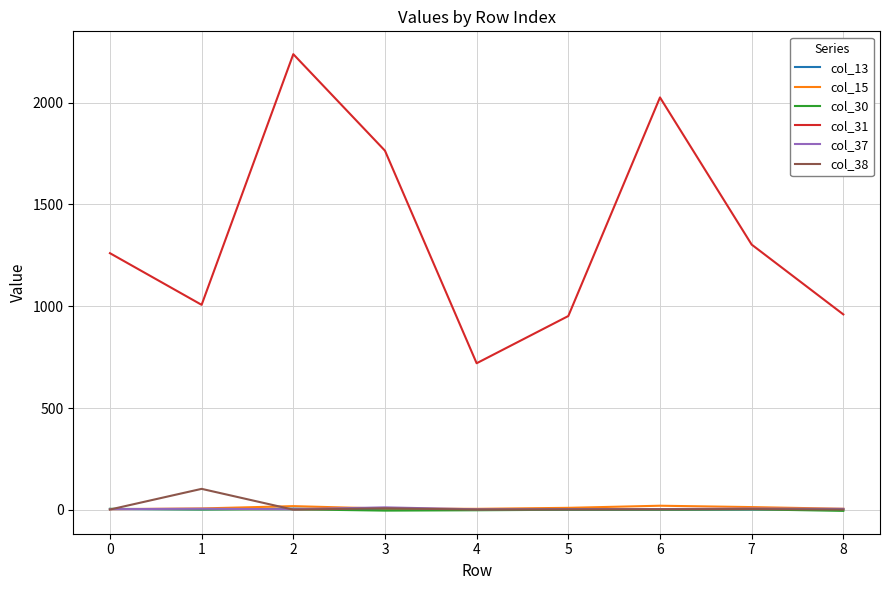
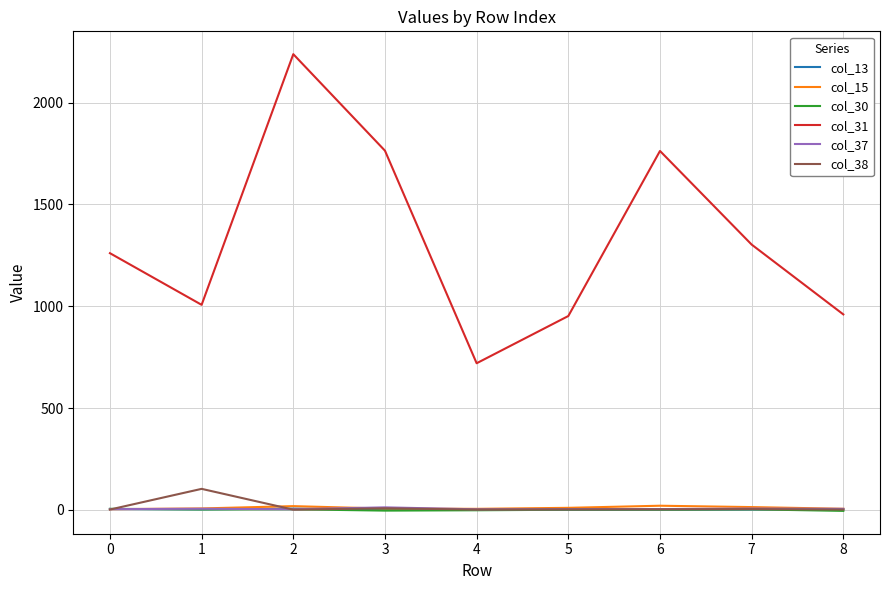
  {
    "col_15": {
      "6": 20
    },
    "col_31": {
      "0": 1260,
      "1": 1010,
      "2": 2240,
      "3": 1760,
      "4": 720,
      "5": 950,
-     "6": 2030,
+     "6": 1760,
      "7": 1300,
      "8": 960
    },
    "col_38": {
      "1": 100
    }
  }
